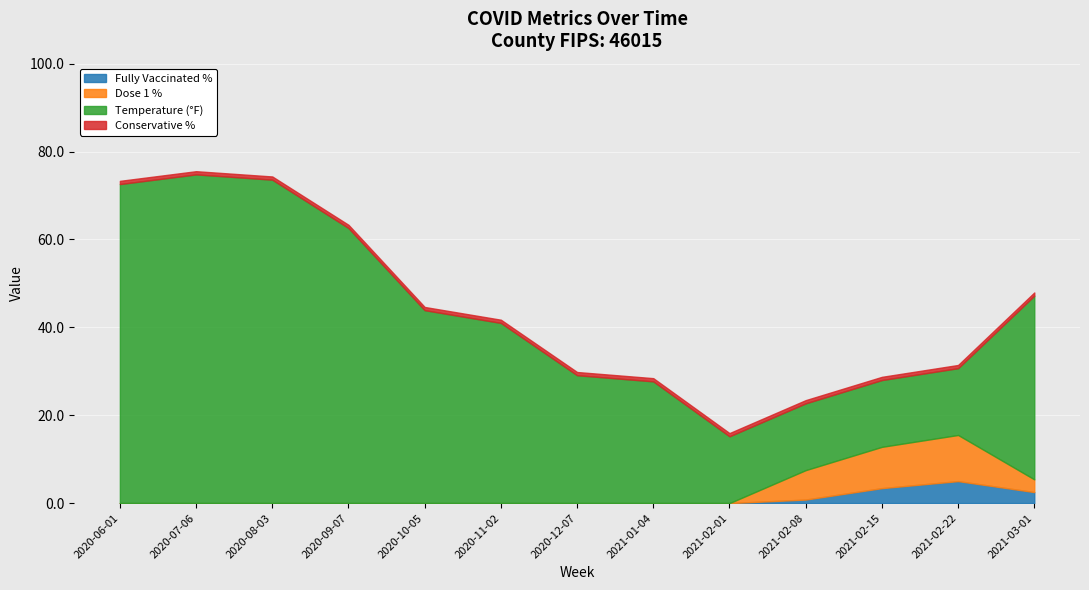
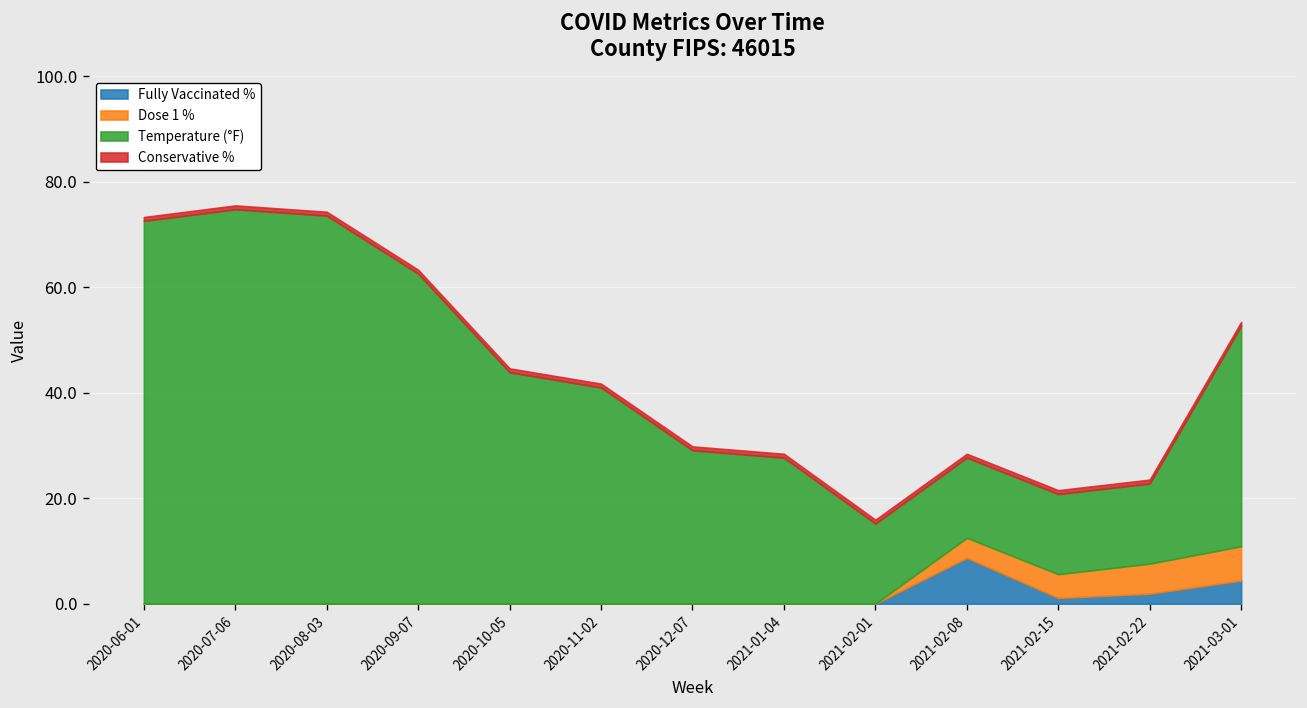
  {
    "Fully Vaccinated %": {
-     "2021-02-08": 1,
-     "2021-02-15": 3,
-     "2021-02-22": 5,
-     "2021-03-01": 3
+     "2021-02-08": 9,
+     "2021-02-15": 1,
+     "2021-02-22": 2,
+     "2021-03-01": 4
    },
    "Dose 1 %": {
-     "2021-02-08": 7,
-     "2021-02-15": 9,
-     "2021-02-22": 11,
-     "2021-03-01": 3
+     "2021-02-08": 4,
+     "2021-02-15": 5,
+     "2021-02-22": 6,
+     "2021-03-01": 7
    },
    "Temperature (°F)": {
      "2020-06-01": 73,
      "2020-07-06": 75,
      "2020-08-03": 74,
      "2020-09-07": 63,
      "2020-10-05": 44,
      "2020-11-02": 41,
      "2020-12-07": 29,
      "2021-01-04": 28,
      "2021-02-01": 15,
      "2021-02-08": 15,
      "2021-02-15": 15,
      "2021-02-22": 15,
      "2021-03-01": 42
    },
    "Conservative %": {
      "2020-06-01": 1,
      "2020-07-06": 1,
      "2020-08-03": 1,
      "2020-09-07": 1,
      "2020-10-05": 1,
      "2020-11-02": 1,
      "2020-12-07": 1,
      "2021-01-04": 1,
      "2021-02-01": 1,
      "2021-02-08": 1,
      "2021-02-15": 1,
      "2021-02-22": 1,
      "2021-03-01": 1
    }
  }
